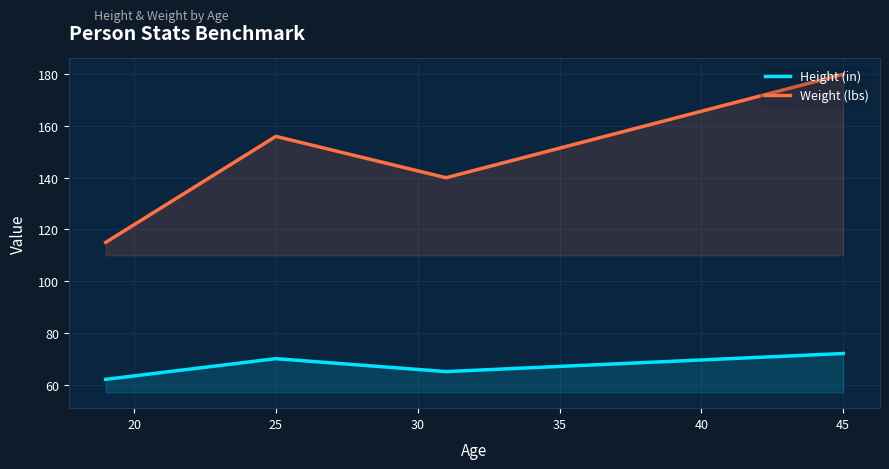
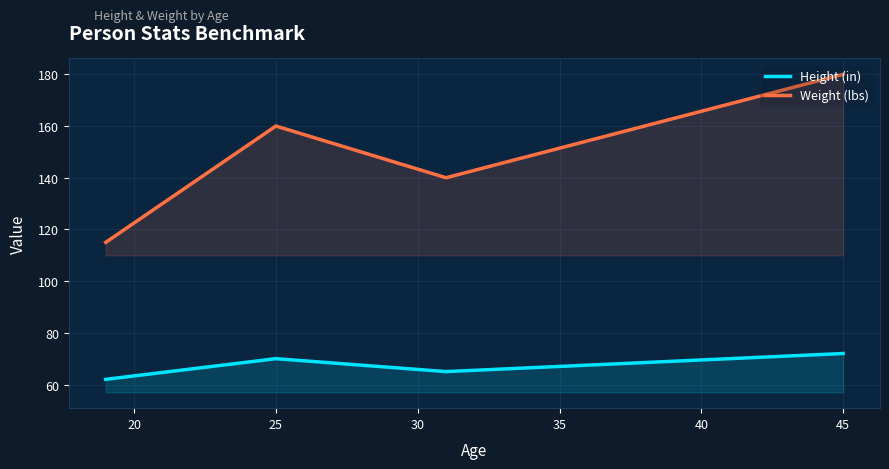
  {
    "Height (in)": {
      "25": 70,
      "45": 72
    },
    "Weight (lbs)": {
-     "25": 156
+     "25": 160
    }
  }
